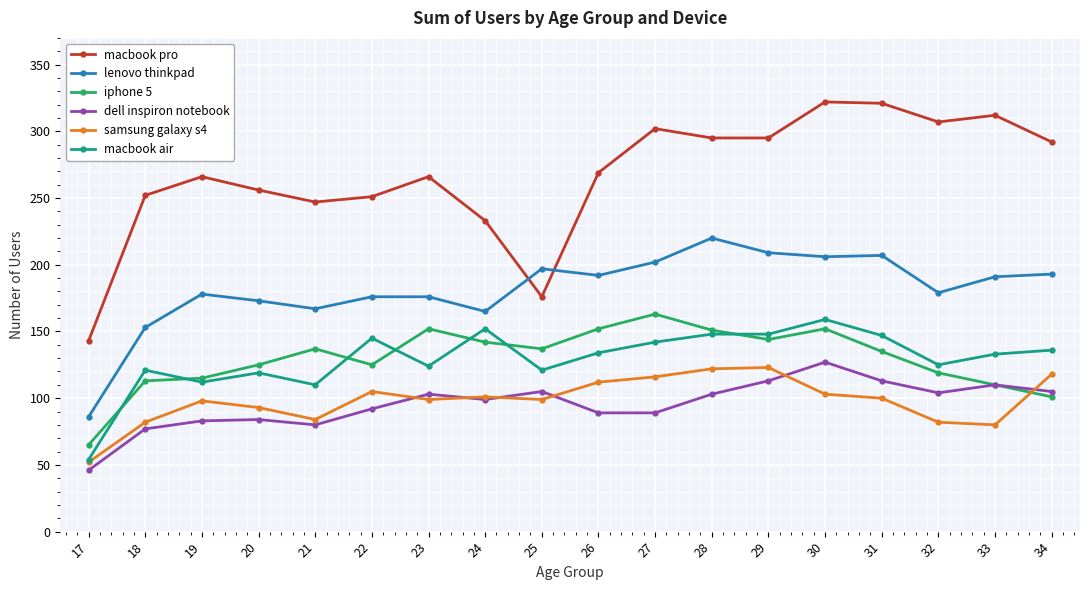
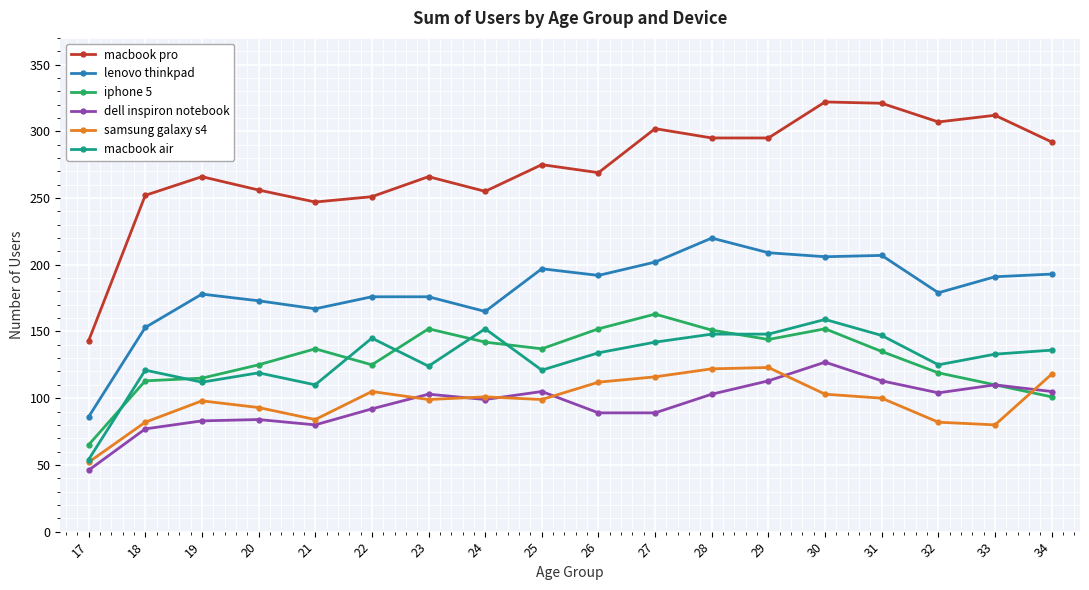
  {
    "macbook pro": {
      "17": 143,
      "18": 252,
      "19": 266,
      "20": 256,
      "21": 247,
      "22": 251,
      "23": 266,
-     "24": 233,
-     "25": 176,
+     "24": 255,
+     "25": 275,
      "26": 269,
      "27": 302,
      "28": 295,
      "29": 295,
      "30": 322,
      "31": 321,
      "32": 307,
      "33": 312,
      "34": 292
    },
    "lenovo thinkpad": {
      "17": 86,
      "18": 153,
      "19": 178,
      "20": 173,
      "21": 167,
      "22": 176,
      "23": 176,
      "24": 165,
      "25": 197,
      "26": 192,
      "27": 202,
      "28": 220,
      "29": 209,
      "30": 206,
      "31": 207,
      "32": 179,
      "33": 191,
      "34": 193
    },
    "dell inspiron notebook": {
      "17": 46,
      "18": 77,
      "19": 83,
      "20": 84,
      "21": 80,
      "22": 92,
      "23": 103,
      "24": 99,
      "25": 105,
      "26": 89,
      "27": 89,
      "28": 103,
      "29": 113,
      "30": 127,
      "31": 113,
      "32": 104,
      "34": 105
    },
    "samsung galaxy s4": {
      "17": 52,
      "18": 82,
      "19": 98,
      "20": 93,
      "21": 84,
      "22": 105,
      "23": 99,
      "24": 101,
      "25": 99,
      "26": 112,
      "27": 116,
      "28": 122,
      "29": 123,
      "30": 103,
      "31": 100,
      "32": 82,
      "33": 80,
      "34": 118
    }
  }
